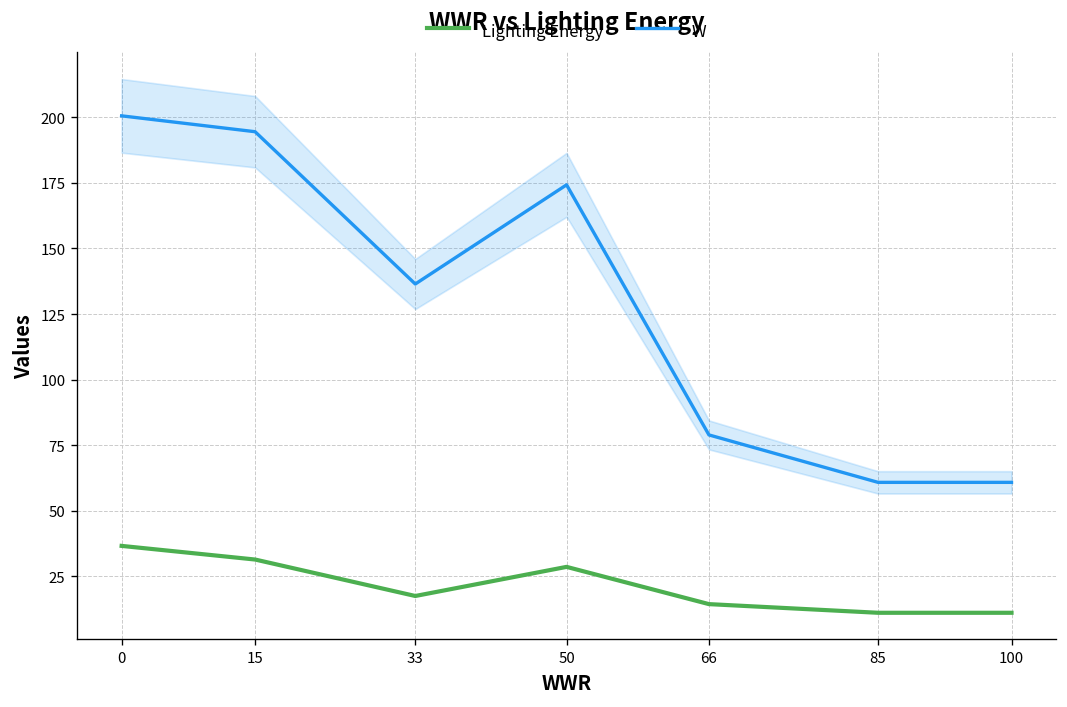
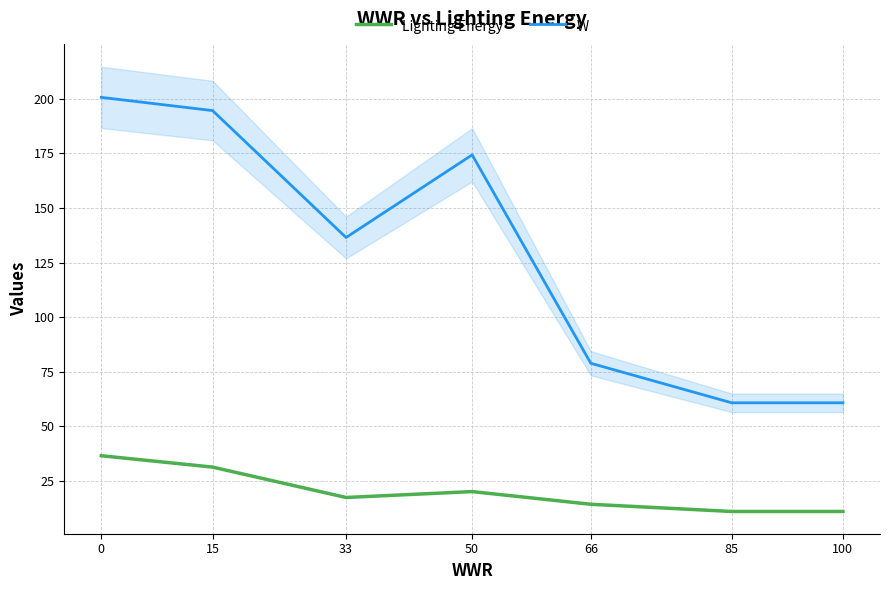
  {
    "Lighting Energy": {
      "0": 37,
      "15": 31,
      "33": 18,
-     "50": 29,
+     "50": 20,
      "66": 14,
      "85": 11,
      "100": 11
    }
  }
